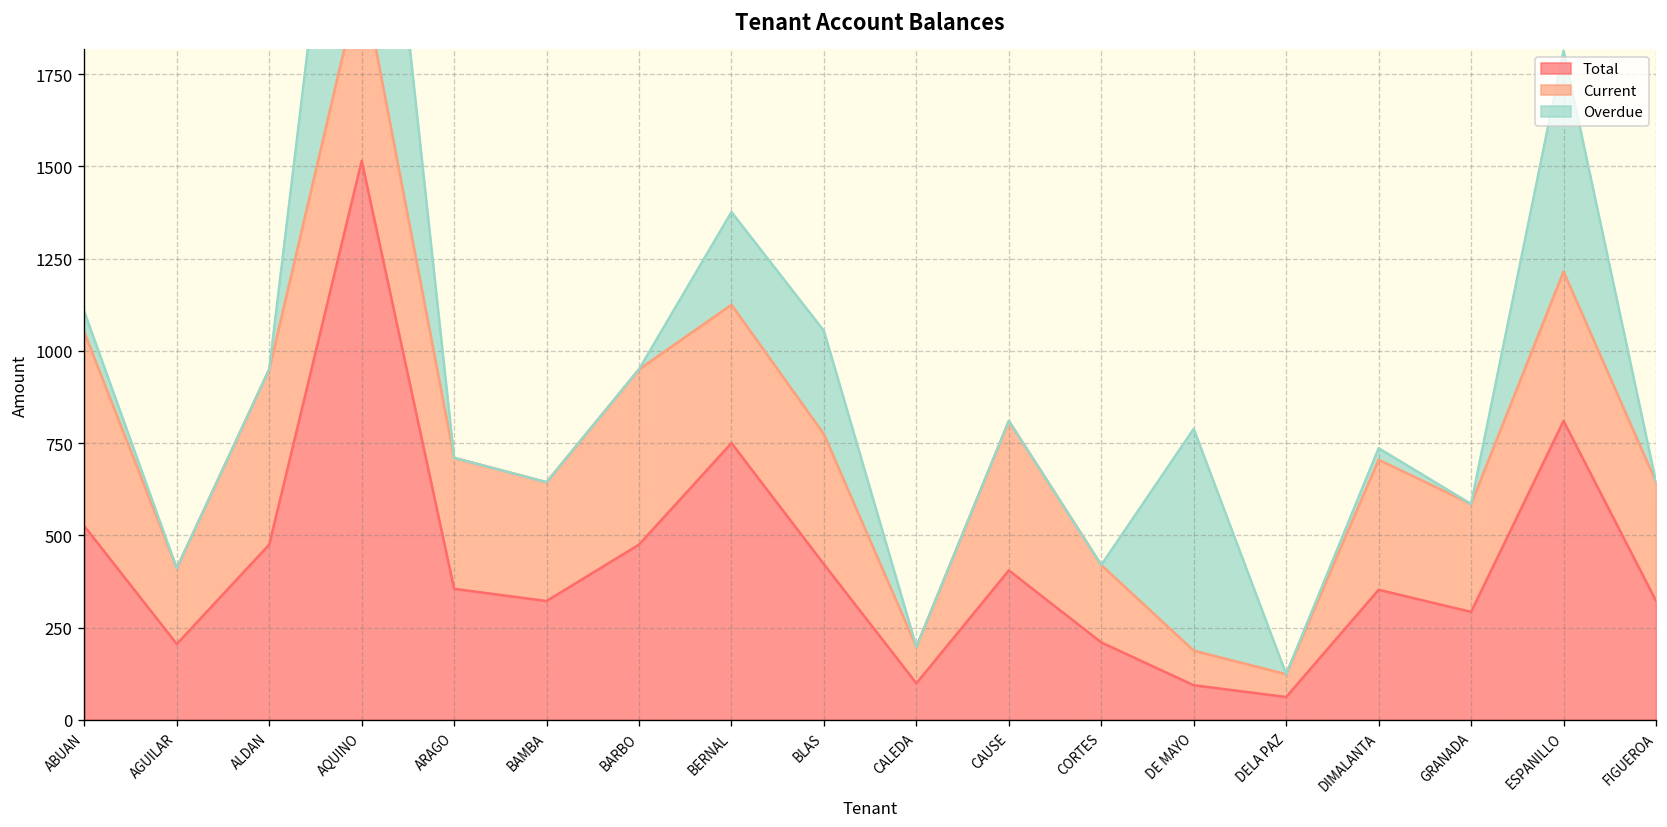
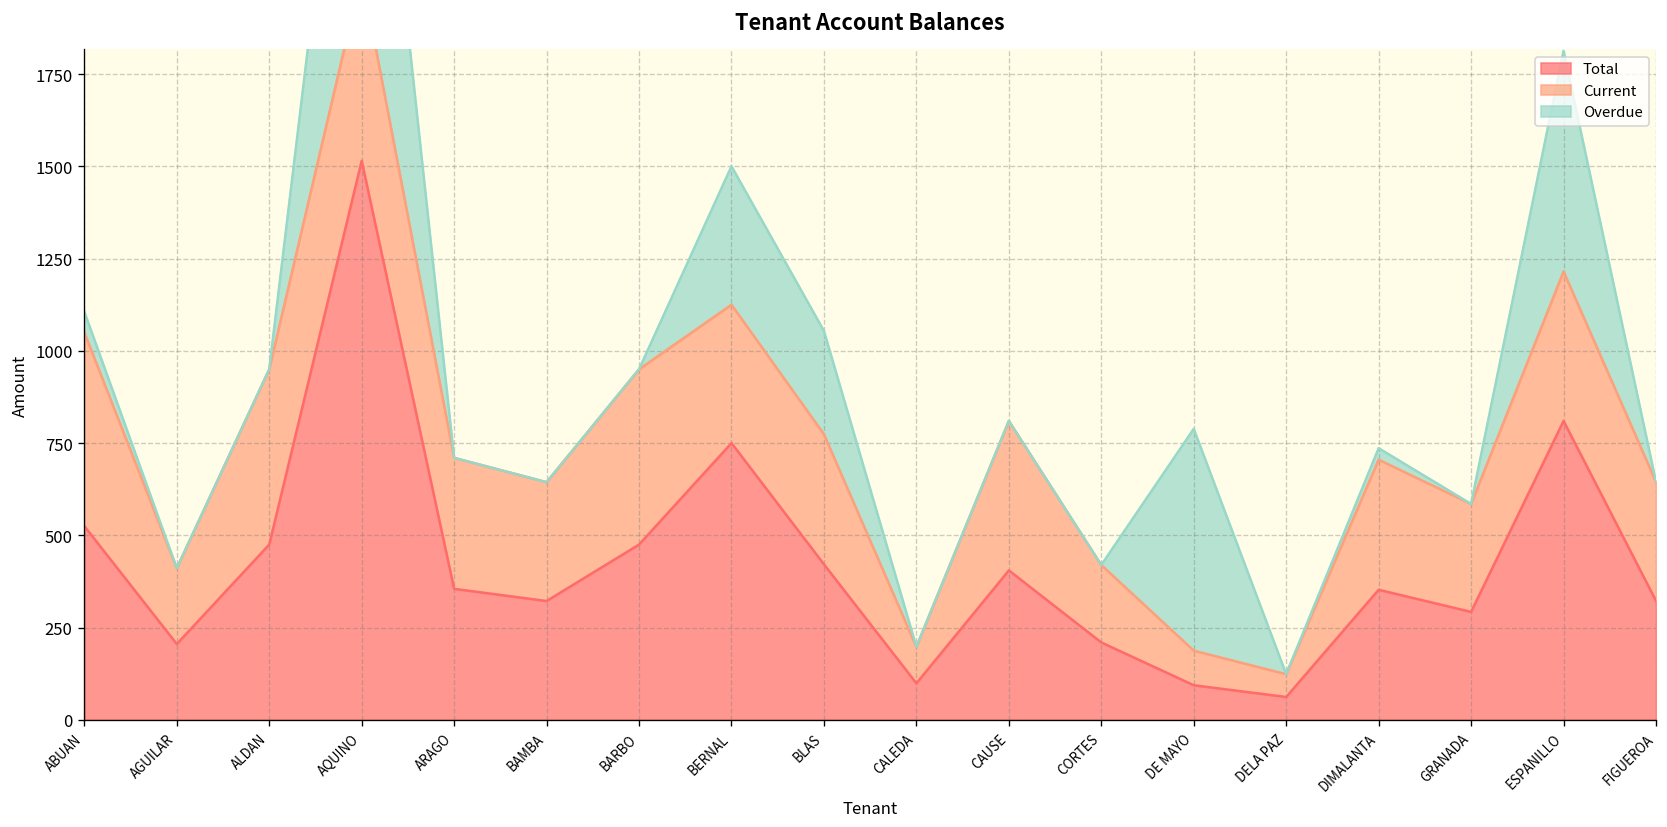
  {
    "Overdue": {
      "ABUAN": 60,
-     "BERNAL": 250,
+     "BERNAL": 380,
      "BLAS": 280,
      "DE MAYO": 600,
      "DIMALANTA": 30,
      "ESPANILLO": 600
    }
  }
